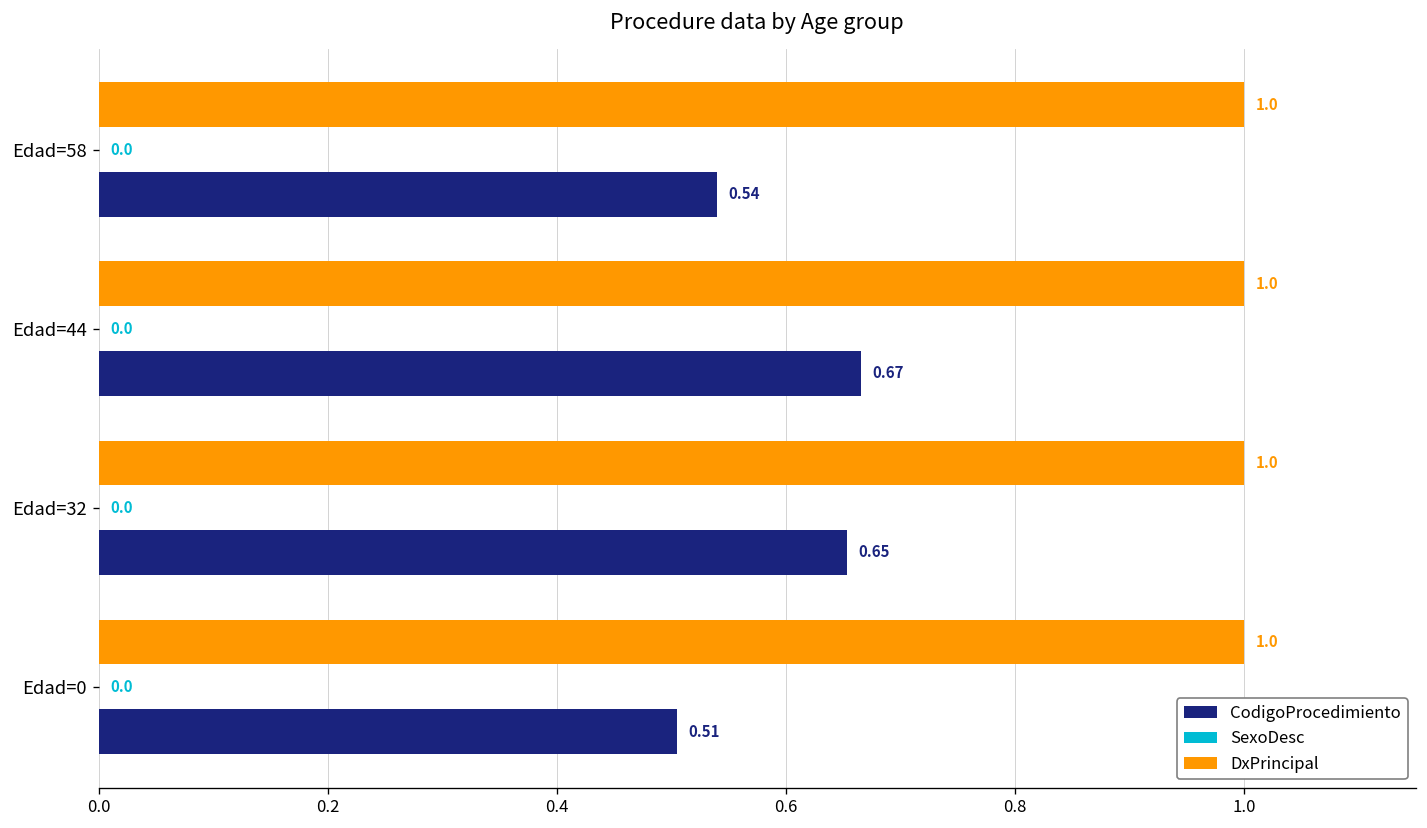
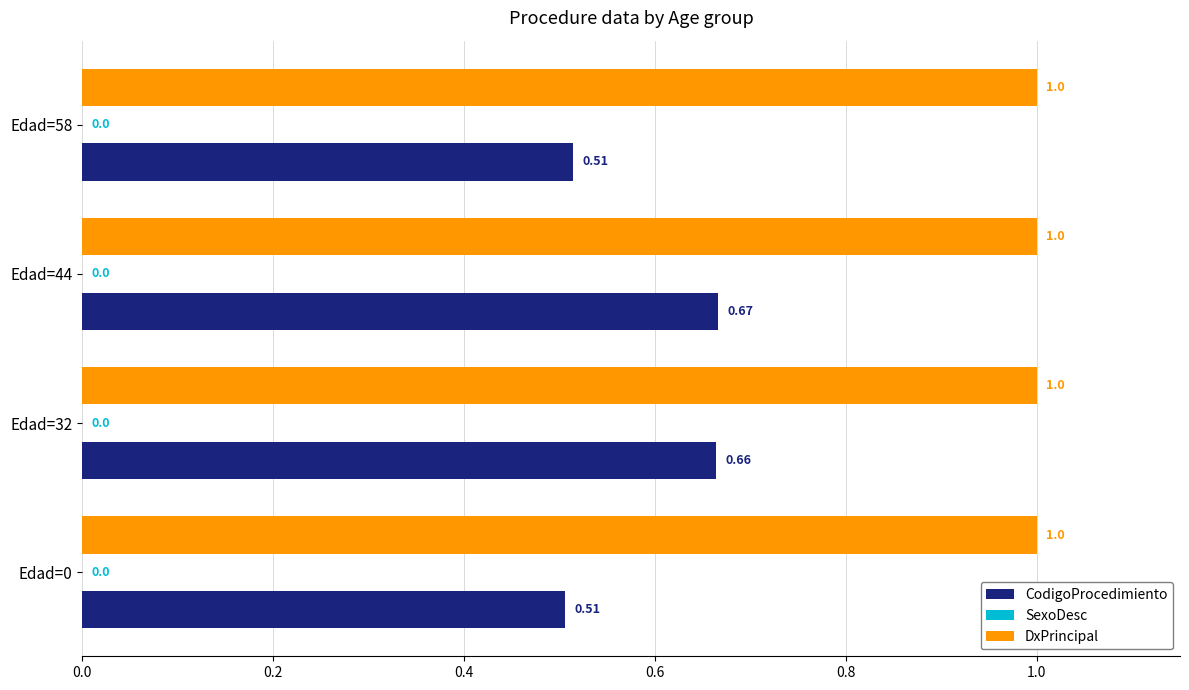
  {
    "CodigoProcedimiento": {
-     "Edad=58": 0.54,
+     "Edad=58": 0.51,
      "Edad=44": 0.67,
-     "Edad=32": 0.65,
+     "Edad=32": 0.66,
      "Edad=0": 0.51
    },
    "SexoDesc": {
      "Edad=58": 0.0,
      "Edad=44": 0.0,
      "Edad=32": 0.0,
      "Edad=0": 0.0
    },
    "DxPrincipal": {
      "Edad=58": 1.0,
      "Edad=44": 1.0,
      "Edad=32": 1.0,
      "Edad=0": 1.0
    }
  }
